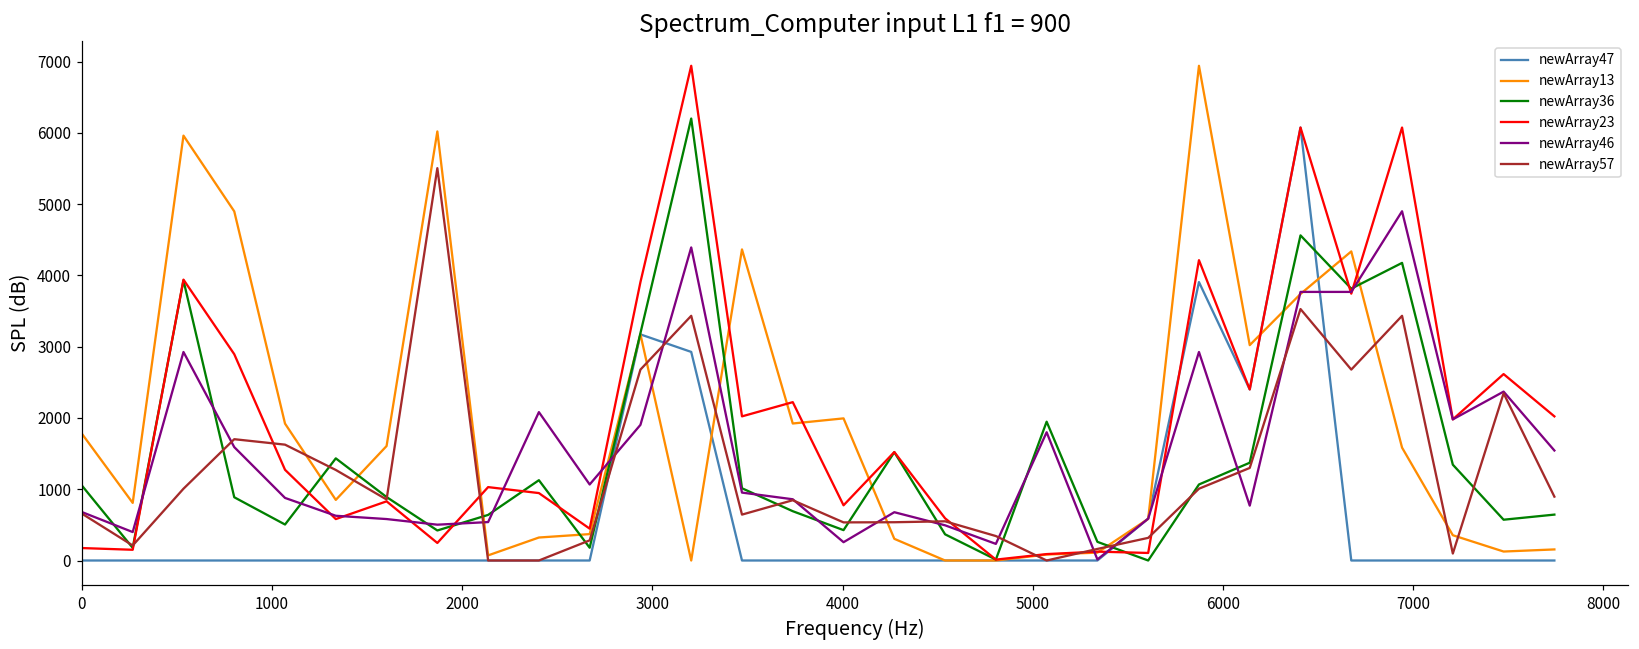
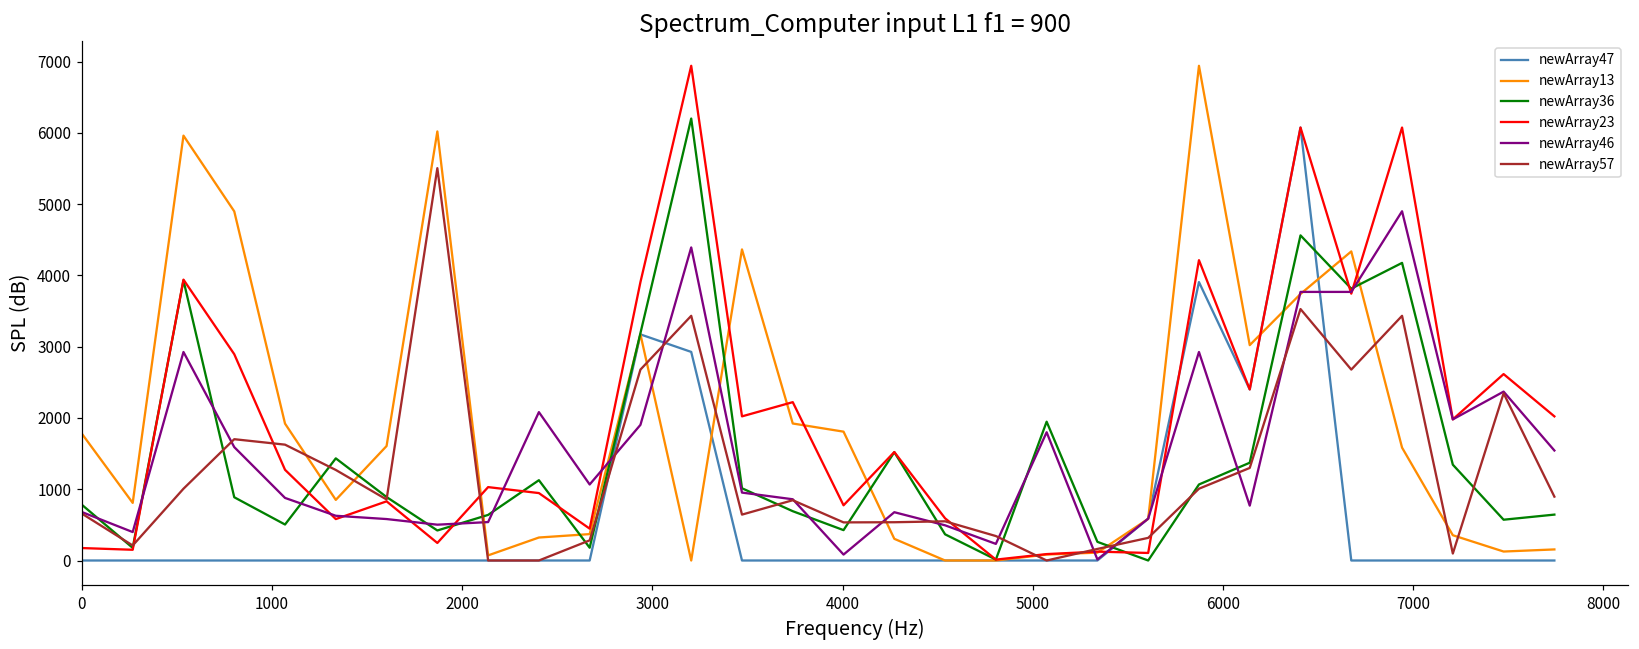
  {
    "newArray47": {
      "0": 0,
      "4000": 0
    },
    "newArray13": {
      "0": 1800,
-     "4000": 2000
+     "4000": 1800
    },
    "newArray36": {
-     "0": 1100,
+     "0": 800,
      "4000": 400
    },
    "newArray23": {
      "0": 200,
      "4000": 800
    },
    "newArray46": {
-     "4000": 300
+     "4000": 100
    },
    "newArray57": {
      "4000": 500
    }
  }
